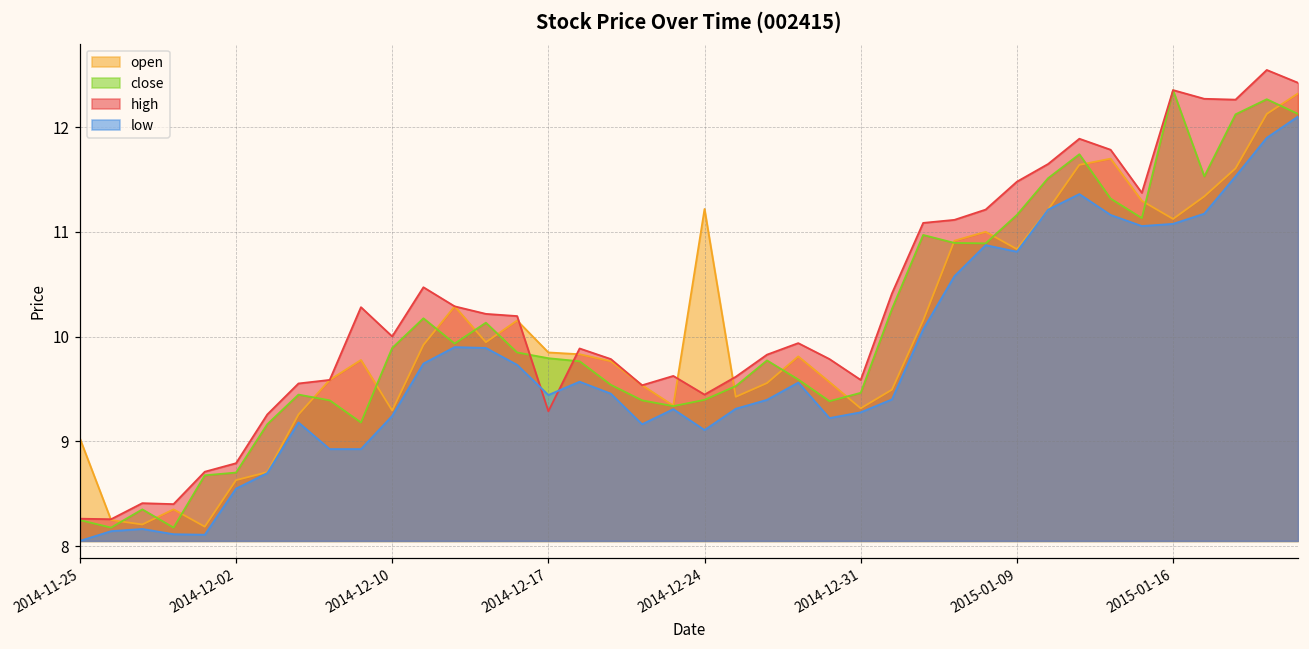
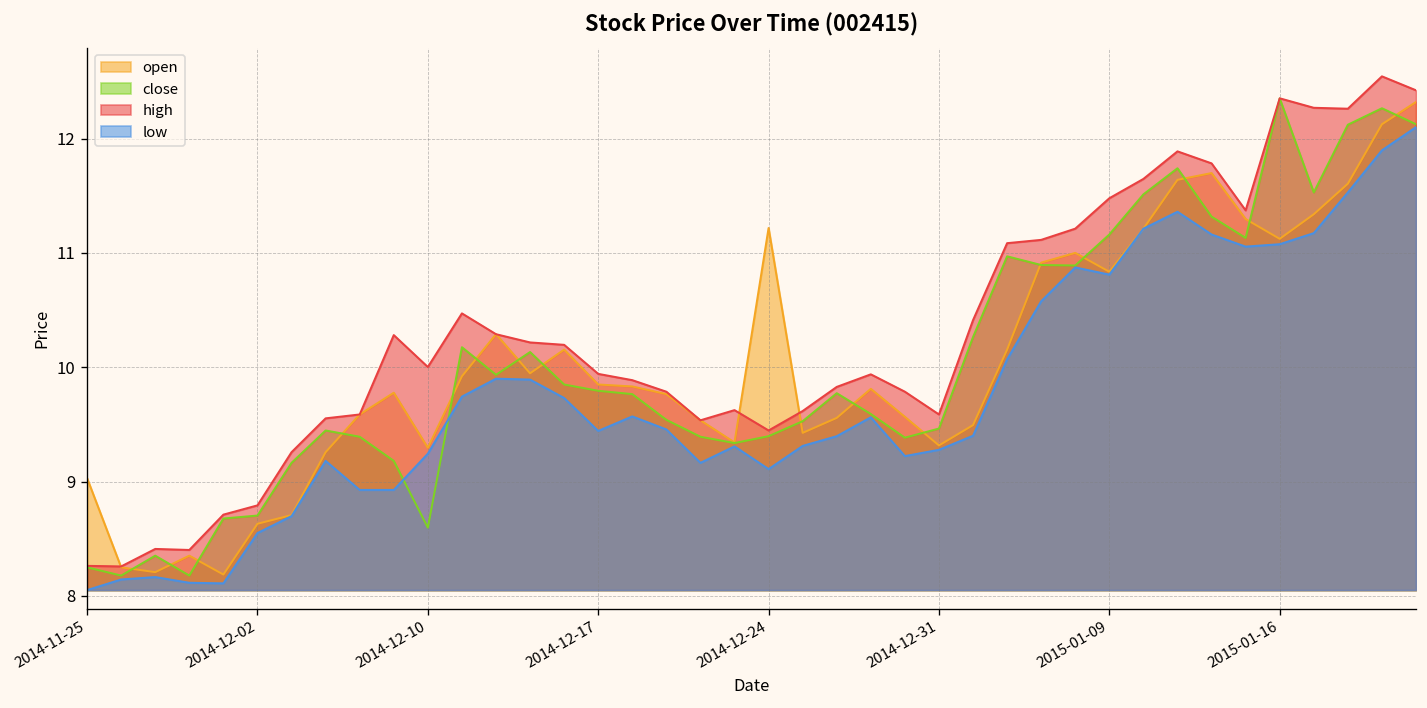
  {
    "open": {
      "2014-11-25": 9.0,
      "2014-12-02": 8.6,
      "2014-12-10": 9.3,
      "2014-12-17": 9.8,
      "2014-12-24": 11.2,
      "2014-12-31": 9.3,
      "2015-01-16": 11.1
    },
    "close": {
      "2014-12-02": 8.7,
-     "2014-12-10": 9.9,
+     "2014-12-10": 8.6,
      "2014-12-17": 9.8,
      "2014-12-24": 9.4,
      "2014-12-31": 9.5,
      "2015-01-09": 11.2
    },
    "high": {
      "2014-12-02": 8.8,
      "2014-12-10": 10.0,
-     "2014-12-17": 9.3,
+     "2014-12-17": 9.9,
      "2014-12-24": 9.4,
      "2014-12-31": 9.6,
      "2015-01-09": 11.5
    },
    "low": {
      "2014-11-25": 8.1,
      "2014-12-02": 8.6,
      "2014-12-10": 9.2,
      "2014-12-17": 9.4,
      "2014-12-24": 9.1,
      "2014-12-31": 9.3,
      "2015-01-16": 11.1
    }
  }
